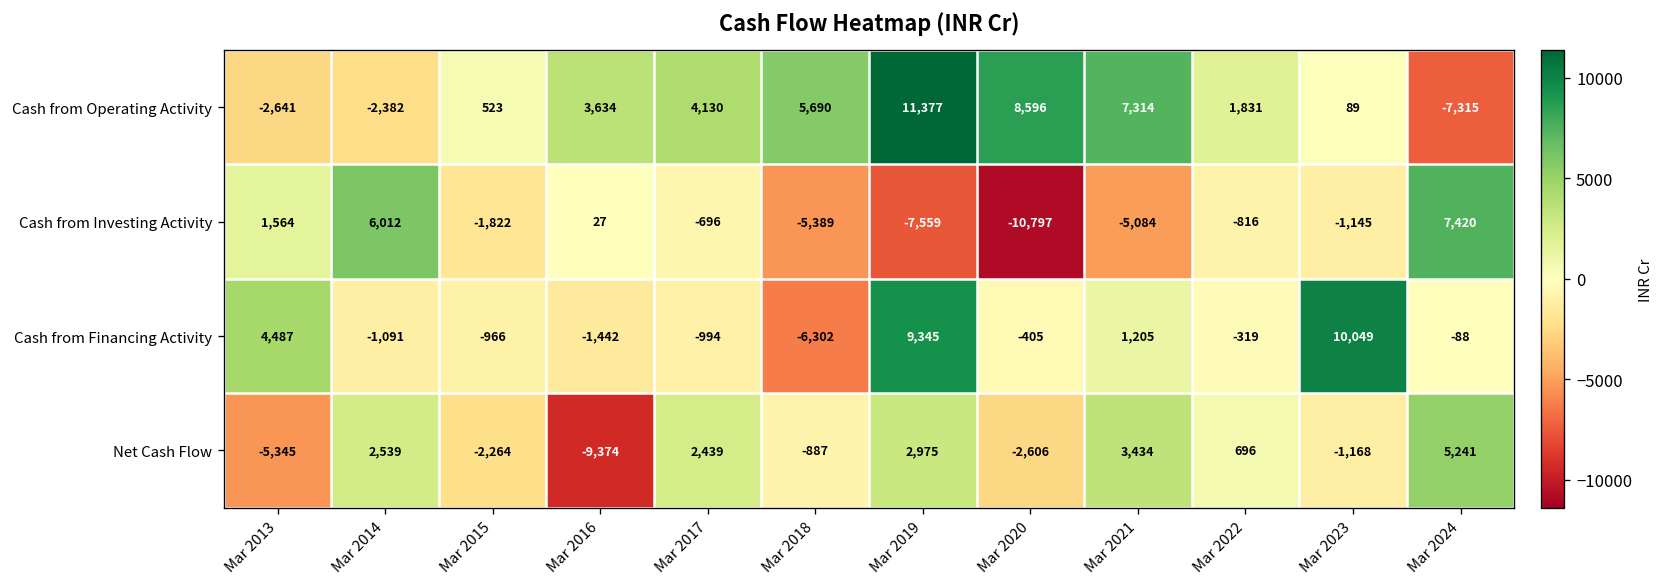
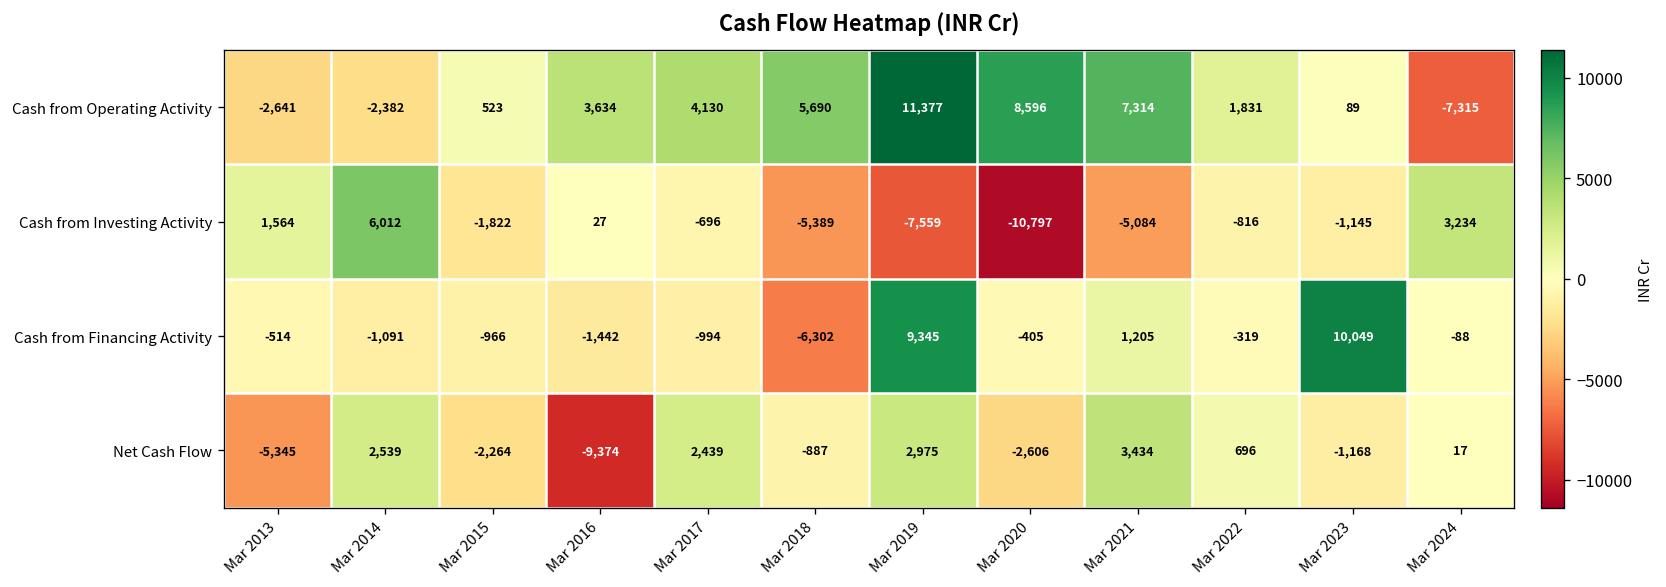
  {
    "Cash from Operating Activity": {
      "Mar 2013": "-2,641",
      "Mar 2014": "-2,382",
      "Mar 2015": "523",
      "Mar 2016": "3,634",
      "Mar 2017": "4,130",
      "Mar 2018": "5,690",
      "Mar 2019": "11,377",
      "Mar 2020": "8,596",
      "Mar 2021": "7,314",
      "Mar 2022": "1,831",
      "Mar 2023": "89",
      "Mar 2024": "-7,315"
    },
    "Cash from Investing Activity": {
      "Mar 2013": "1,564",
      "Mar 2014": "6,012",
      "Mar 2015": "-1,822",
      "Mar 2016": "27",
      "Mar 2017": "-696",
      "Mar 2018": "-5,389",
      "Mar 2019": "-7,559",
      "Mar 2020": "-10,797",
      "Mar 2021": "-5,084",
      "Mar 2022": "-816",
      "Mar 2023": "-1,145",
-     "Mar 2024": "7,420"
+     "Mar 2024": "3,234"
    },
    "Cash from Financing Activity": {
-     "Mar 2013": "4,487",
+     "Mar 2013": "-514",
      "Mar 2014": "-1,091",
      "Mar 2015": "-966",
      "Mar 2016": "-1,442",
      "Mar 2017": "-994",
      "Mar 2018": "-6,302",
      "Mar 2019": "9,345",
      "Mar 2020": "-405",
      "Mar 2021": "1,205",
      "Mar 2022": "-319",
      "Mar 2023": "10,049",
      "Mar 2024": "-88"
    },
    "Net Cash Flow": {
      "Mar 2013": "-5,345",
      "Mar 2014": "2,539",
      "Mar 2015": "-2,264",
      "Mar 2016": "-9,374",
      "Mar 2017": "2,439",
      "Mar 2018": "-887",
      "Mar 2019": "2,975",
      "Mar 2020": "-2,606",
      "Mar 2021": "3,434",
      "Mar 2022": "696",
      "Mar 2023": "-1,168",
-     "Mar 2024": "5,241"
+     "Mar 2024": "17"
    }
  }
